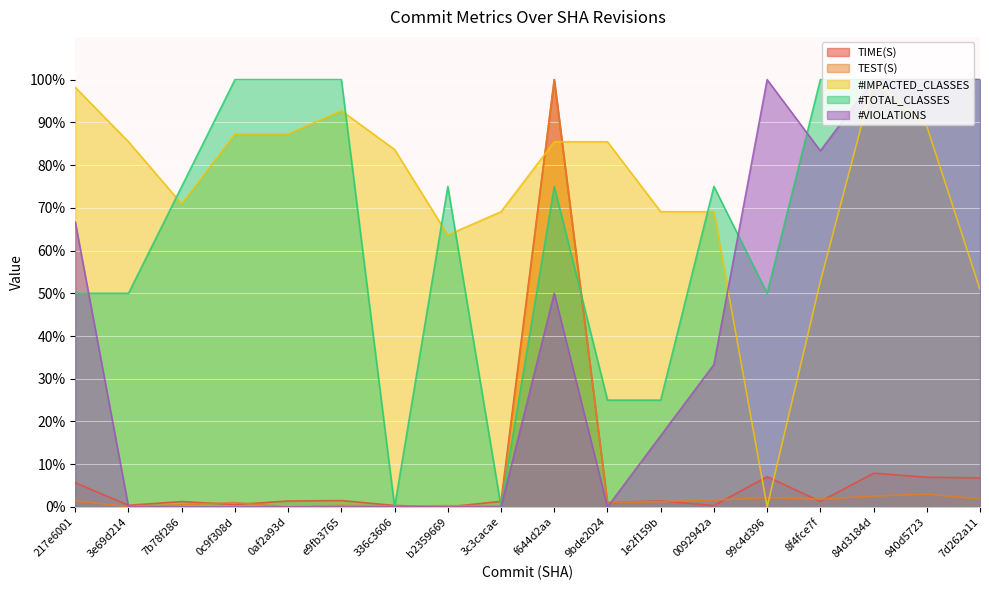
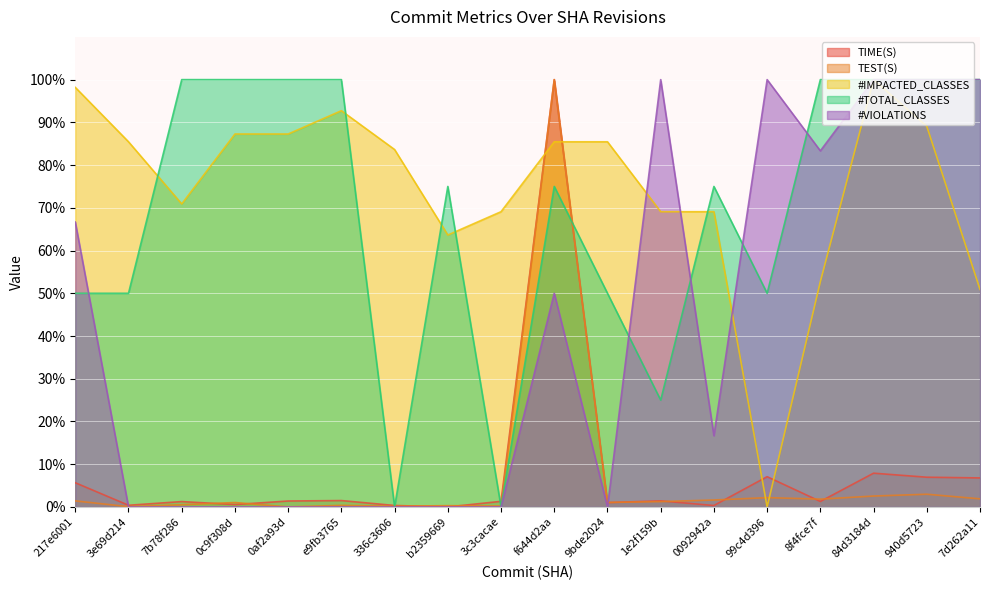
  {
    "#TOTAL_CLASSES": {
      "217e6001": "50%",
      "3e69d214": "50%",
-     "7b78f286": "75%",
+     "7b78f286": "100%",
      "0c9f308d": "100%",
      "0af2a93d": "100%",
      "e9fb3765": "100%",
      "b2359669": "75%",
      "f644d2aa": "75%",
-     "9bde2024": "25%",
+     "9bde2024": "50%",
      "1e2f159b": "25%",
      "0092942a": "75%",
      "99c4d396": "50%",
      "8f4fce7f": "100%"
    },
    "#VIOLATIONS": {
      "217e6001": "67%",
      "f644d2aa": "50%",
      "9bde2024": "0%",
-     "1e2f159b": "17%",
-     "0092942a": "33%",
+     "1e2f159b": "100%",
+     "0092942a": "17%",
      "99c4d396": "100%",
      "8f4fce7f": "83%"
    }
  }
